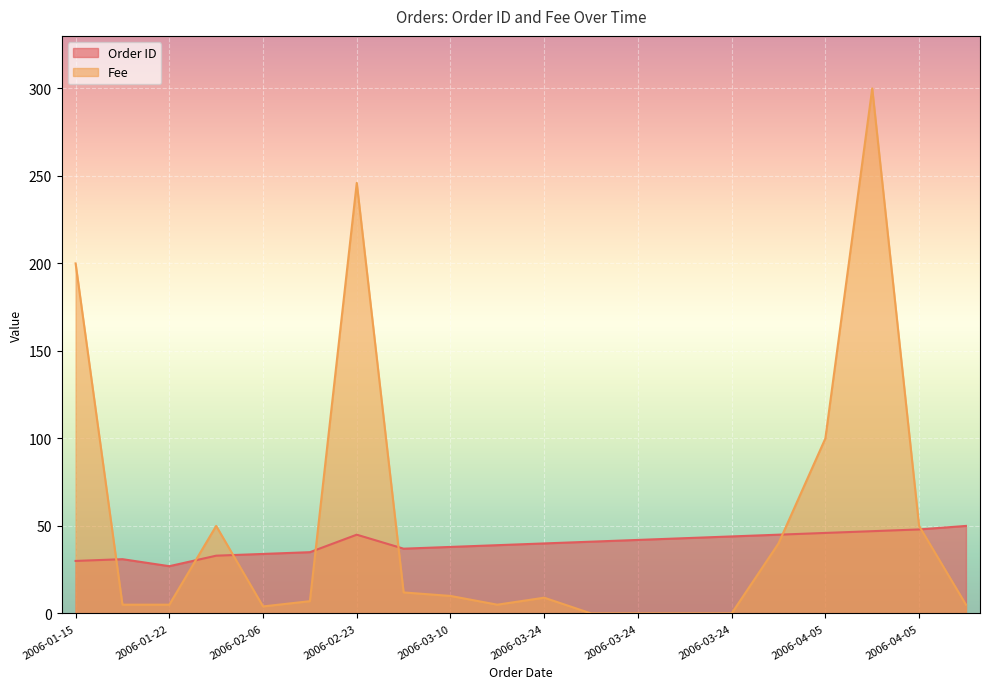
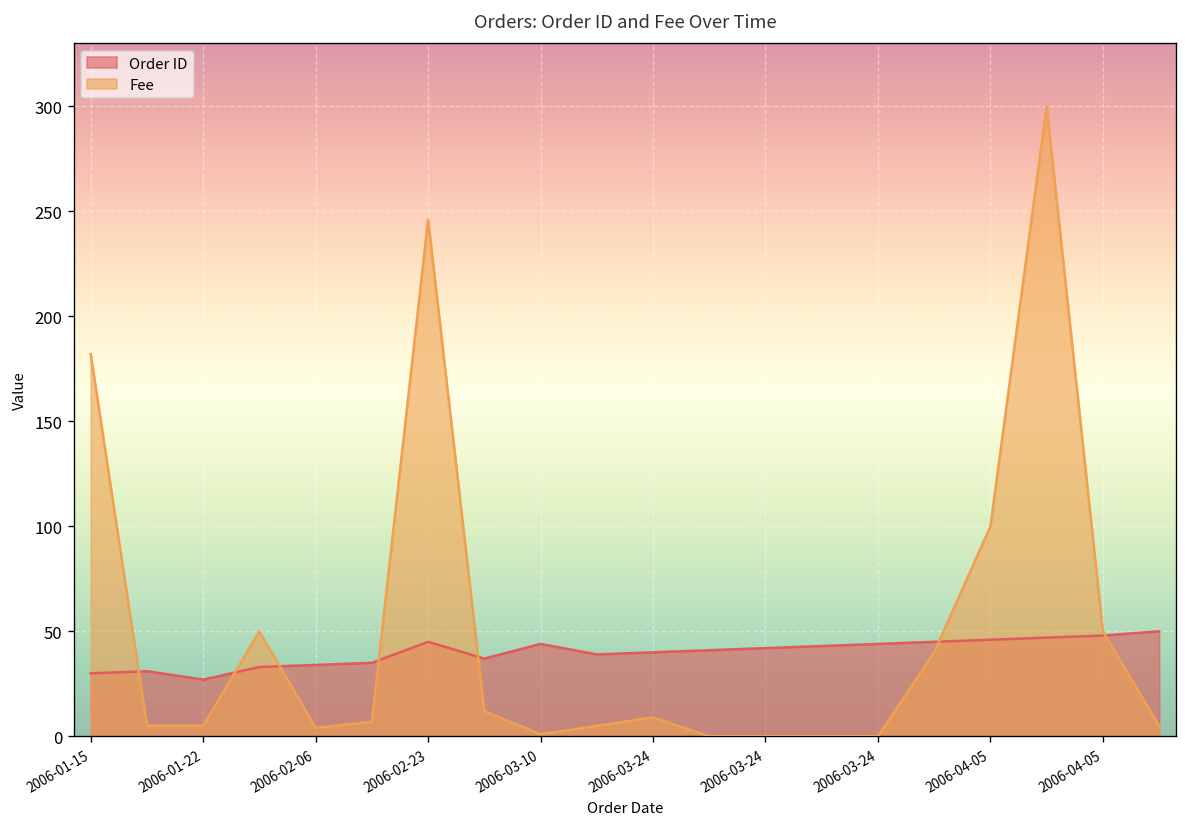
  {
    "Order ID": {
      "2006-01-15": 30,
      "2006-01-22": 27,
      "2006-02-06": 34,
      "2006-02-23": 45,
-     "2006-03-10": 38
+     "2006-03-10": 44
    },
    "Fee": {
-     "2006-01-15": 200,
+     "2006-01-15": 182,
      "2006-01-22": 5,
      "2006-02-06": 4,
      "2006-02-23": 246,
-     "2006-03-10": 10
+     "2006-03-10": 1
    }
  }
